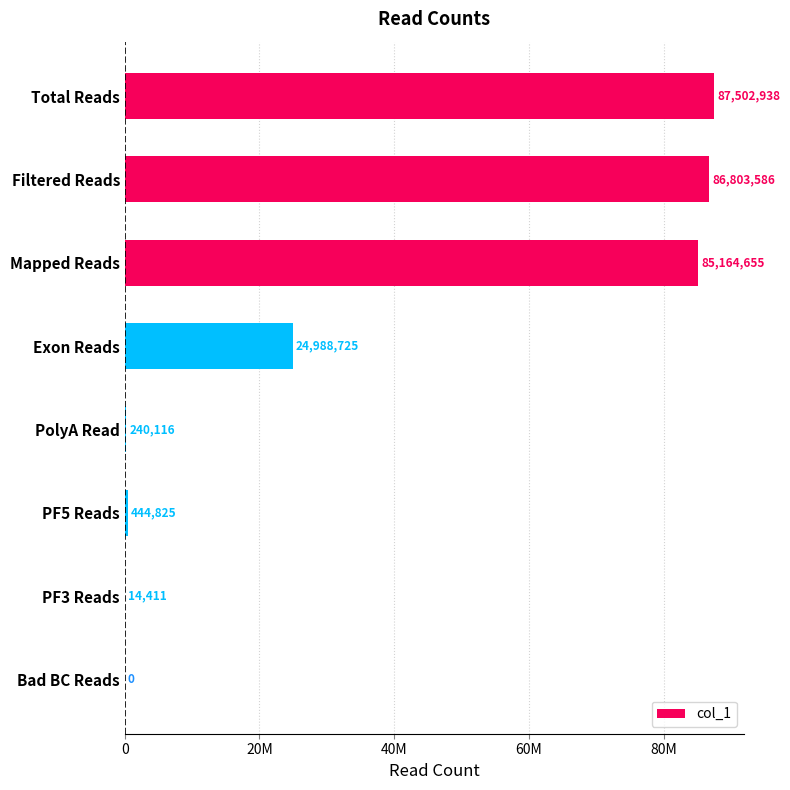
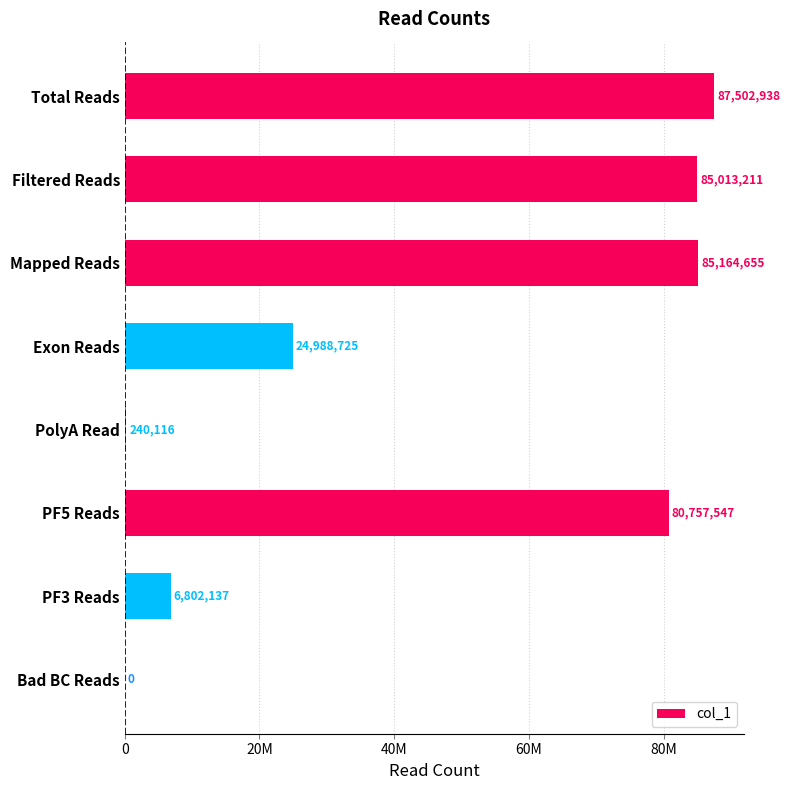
  {
    "Total Reads": "87,502,938",
-   "Filtered Reads": "86,803,586",
+   "Filtered Reads": "85,013,211",
    "Mapped Reads": "85,164,655",
    "Exon Reads": "24,988,725",
    "PolyA Read": "240,116",
-   "PF5 Reads": "444,825",
-   "PF3 Reads": "14,411",
+   "PF5 Reads": "80,757,547",
+   "PF3 Reads": "6,802,137",
    "Bad BC Reads": "0"
  }
